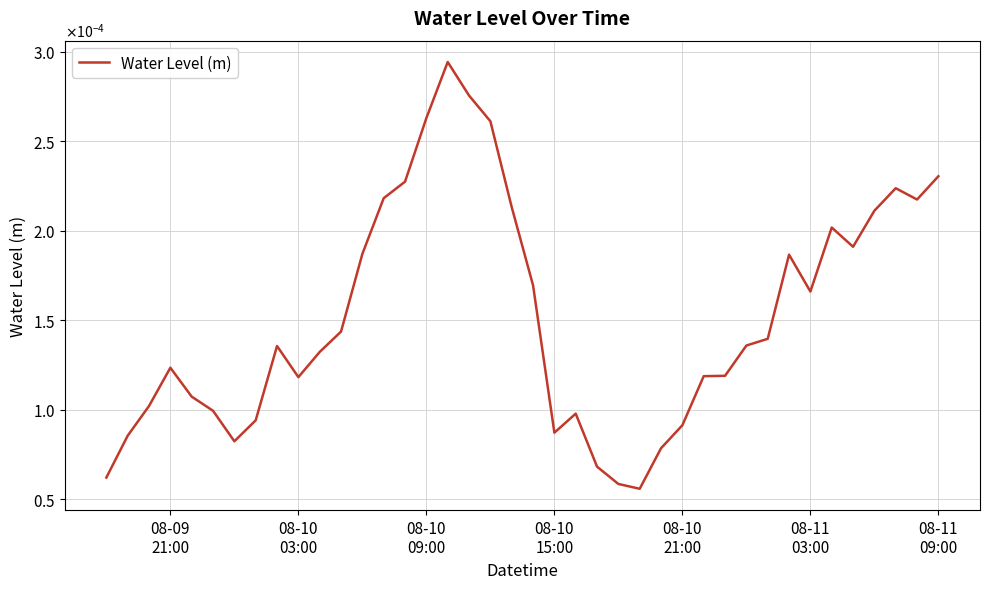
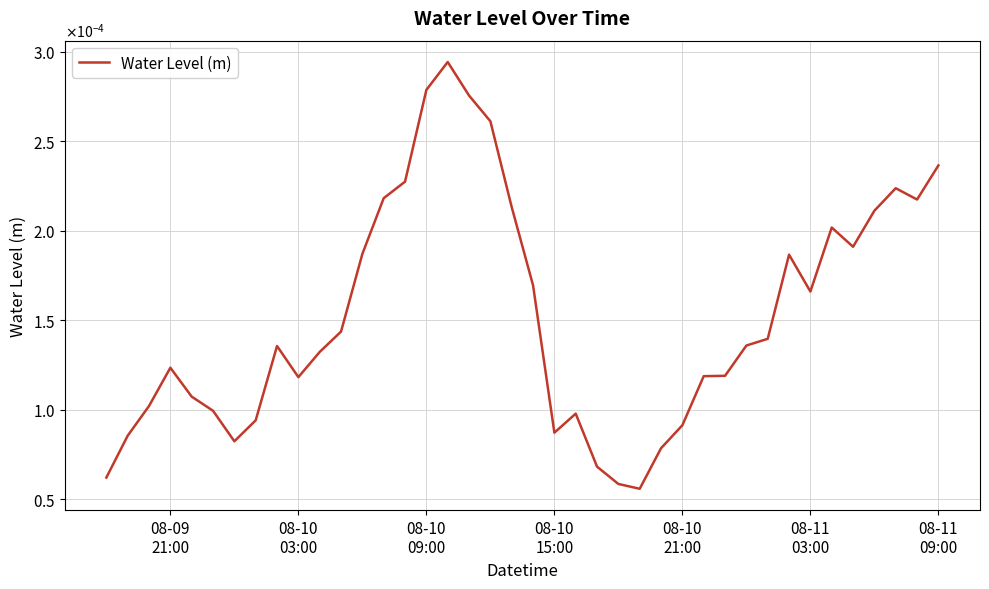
  {
    "08-09 21:00": 0.000123,
    "08-10 03:00": 0.000118,
-   "08-10 09:00": 0.000263,
+   "08-10 09:00": 0.000279,
    "08-10 15:00": 0.000087,
    "08-10 21:00": 0.000091,
    "08-11 03:00": 0.000166,
-   "08-11 09:00": 0.000230
+   "08-11 09:00": 0.000236
  }
